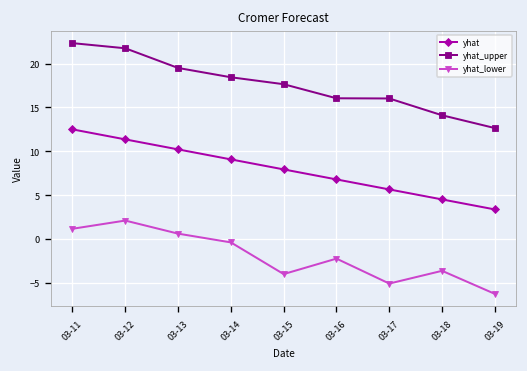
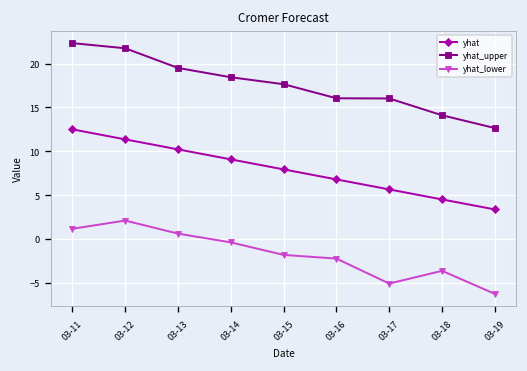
  {
    "yhat_lower": {
      "03-11": 1,
      "03-12": 2,
      "03-13": 1,
      "03-14": 0,
-     "03-15": -4,
+     "03-15": -2,
      "03-16": -2,
      "03-17": -5,
      "03-18": -4,
      "03-19": -6
    }
  }
